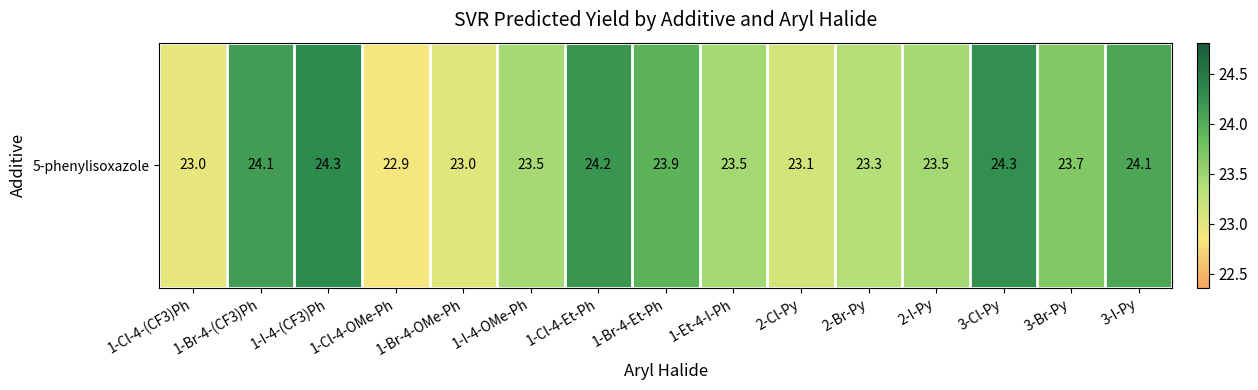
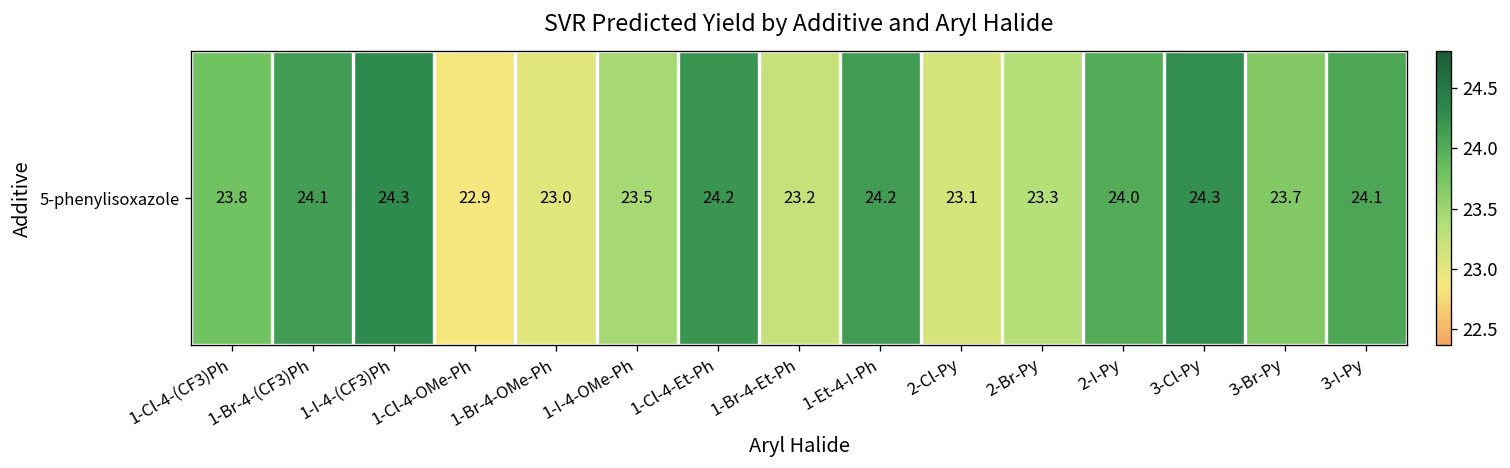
  {
    "5-phenylisoxazole": {
-     "1-Cl-4-(CF3)Ph": 23.0,
+     "1-Cl-4-(CF3)Ph": 23.8,
      "1-Br-4-(CF3)Ph": 24.1,
      "1-I-4-(CF3)Ph": 24.3,
      "1-Cl-4-OMe-Ph": 22.9,
      "1-Br-4-OMe-Ph": 23.0,
      "1-I-4-OMe-Ph": 23.5,
      "1-Cl-4-Et-Ph": 24.2,
-     "1-Br-4-Et-Ph": 23.9,
-     "1-Et-4-I-Ph": 23.5,
+     "1-Br-4-Et-Ph": 23.2,
+     "1-Et-4-I-Ph": 24.2,
      "2-Cl-Py": 23.1,
      "2-Br-Py": 23.3,
-     "2-I-Py": 23.5,
+     "2-I-Py": 24.0,
      "3-Cl-Py": 24.3,
      "3-Br-Py": 23.7,
      "3-I-Py": 24.1
    }
  }
